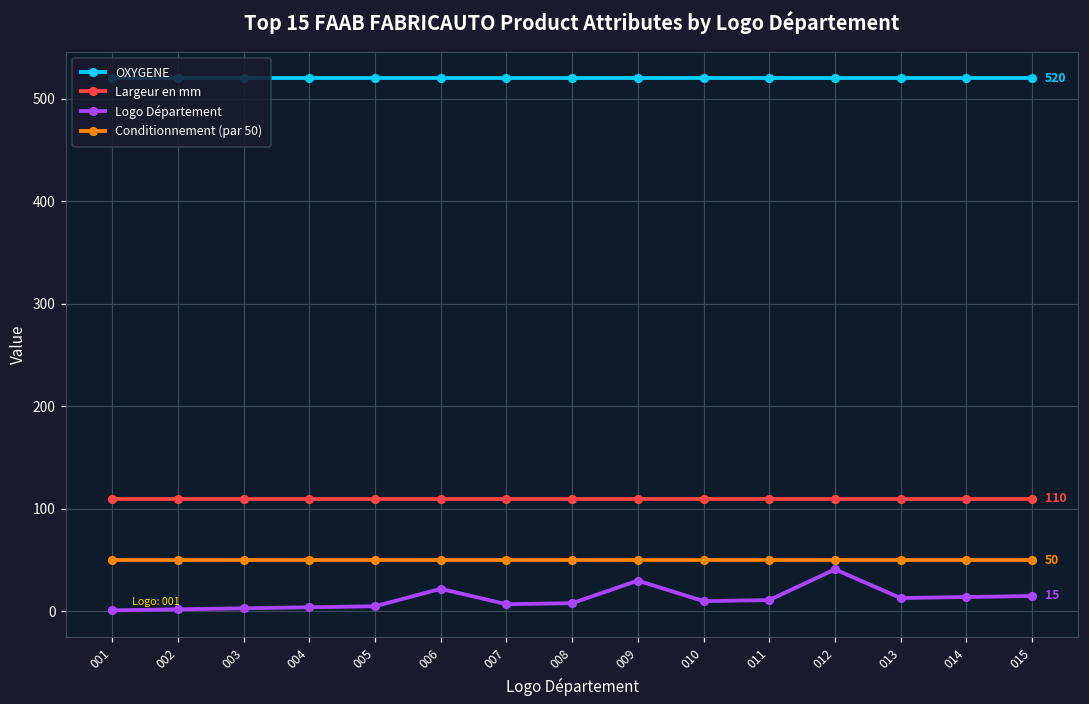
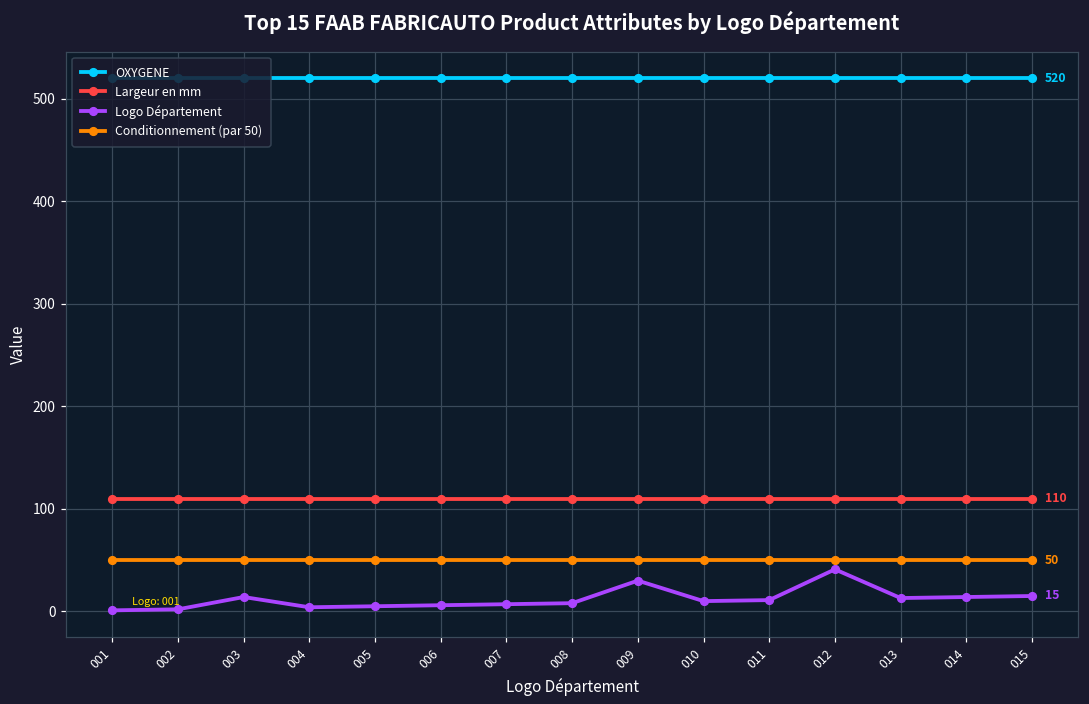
  {
    "OXYGENE": {
      "015": 520
    },
    "Largeur en mm": {
      "015": 110
    },
    "Logo Département": {
      "001": 0,
-     "003": 0,
+     "003": 10,
      "004": 0,
      "005": 10,
-     "006": 20,
+     "006": 10,
      "007": 10,
      "008": 10,
      "009": 30,
      "010": 10,
      "011": 10,
      "012": 40,
      "013": 10,
      "014": 10
    },
    "Conditionnement (par 50)": {
      "015": 50
    }
  }
